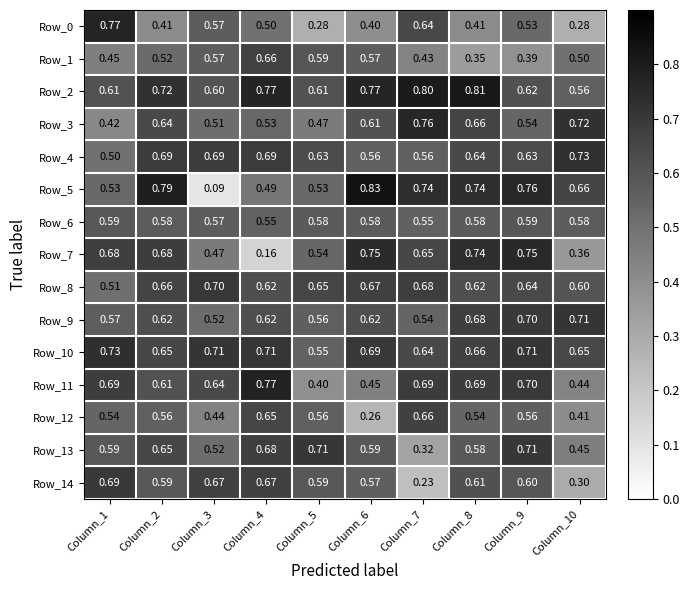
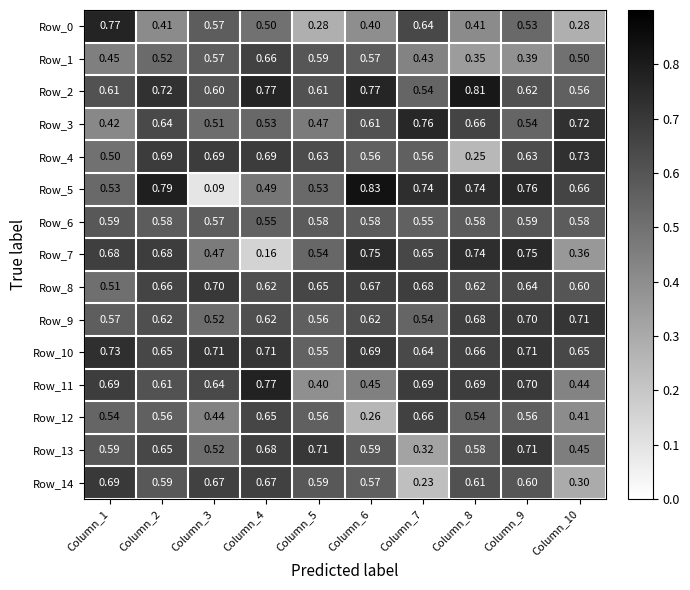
  {
    "Row_0": {
      "Column_1": 0.77,
      "Column_2": 0.41,
      "Column_3": 0.57,
      "Column_4": 0.50,
      "Column_5": 0.28,
      "Column_6": 0.40,
      "Column_7": 0.64,
      "Column_8": 0.41,
      "Column_9": 0.53,
      "Column_10": 0.28
    },
    "Row_1": {
      "Column_1": 0.45,
      "Column_2": 0.52,
      "Column_3": 0.57,
      "Column_4": 0.66,
      "Column_5": 0.59,
      "Column_6": 0.57,
      "Column_7": 0.43,
      "Column_8": 0.35,
      "Column_9": 0.39,
      "Column_10": 0.50
    },
    "Row_2": {
      "Column_1": 0.61,
      "Column_2": 0.72,
      "Column_3": 0.60,
      "Column_4": 0.77,
      "Column_5": 0.61,
      "Column_6": 0.77,
-     "Column_7": 0.80,
+     "Column_7": 0.54,
      "Column_8": 0.81,
      "Column_9": 0.62,
      "Column_10": 0.56
    },
    "Row_3": {
      "Column_1": 0.42,
      "Column_2": 0.64,
      "Column_3": 0.51,
      "Column_4": 0.53,
      "Column_5": 0.47,
      "Column_6": 0.61,
      "Column_7": 0.76,
      "Column_8": 0.66,
      "Column_9": 0.54,
      "Column_10": 0.72
    },
    "Row_4": {
      "Column_1": 0.50,
      "Column_2": 0.69,
      "Column_3": 0.69,
      "Column_4": 0.69,
      "Column_5": 0.63,
      "Column_6": 0.56,
      "Column_7": 0.56,
-     "Column_8": 0.64,
+     "Column_8": 0.25,
      "Column_9": 0.63,
      "Column_10": 0.73
    },
    "Row_5": {
      "Column_1": 0.53,
      "Column_2": 0.79,
      "Column_3": 0.09,
      "Column_4": 0.49,
      "Column_5": 0.53,
      "Column_6": 0.83,
      "Column_7": 0.74,
      "Column_8": 0.74,
      "Column_9": 0.76,
      "Column_10": 0.66
    },
    "Row_6": {
      "Column_1": 0.59,
      "Column_2": 0.58,
      "Column_3": 0.57,
      "Column_4": 0.55,
      "Column_5": 0.58,
      "Column_6": 0.58,
      "Column_7": 0.55,
      "Column_8": 0.58,
      "Column_9": 0.59,
      "Column_10": 0.58
    },
    "Row_7": {
      "Column_1": 0.68,
      "Column_2": 0.68,
      "Column_3": 0.47,
      "Column_4": 0.16,
      "Column_5": 0.54,
      "Column_6": 0.75,
      "Column_7": 0.65,
      "Column_8": 0.74,
      "Column_9": 0.75,
      "Column_10": 0.36
    },
    "Row_8": {
      "Column_1": 0.51,
      "Column_2": 0.66,
      "Column_3": 0.70,
      "Column_4": 0.62,
      "Column_5": 0.65,
      "Column_6": 0.67,
      "Column_7": 0.68,
      "Column_8": 0.62,
      "Column_9": 0.64,
      "Column_10": 0.60
    },
    "Row_9": {
      "Column_1": 0.57,
      "Column_2": 0.62,
      "Column_3": 0.52,
      "Column_4": 0.62,
      "Column_5": 0.56,
      "Column_6": 0.62,
      "Column_7": 0.54,
      "Column_8": 0.68,
      "Column_9": 0.70,
      "Column_10": 0.71
    },
    "Row_10": {
      "Column_1": 0.73,
      "Column_2": 0.65,
      "Column_3": 0.71,
      "Column_4": 0.71,
      "Column_5": 0.55,
      "Column_6": 0.69,
      "Column_7": 0.64,
      "Column_8": 0.66,
      "Column_9": 0.71,
      "Column_10": 0.65
    },
    "Row_11": {
      "Column_1": 0.69,
      "Column_2": 0.61,
      "Column_3": 0.64,
      "Column_4": 0.77,
      "Column_5": 0.40,
      "Column_6": 0.45,
      "Column_7": 0.69,
      "Column_8": 0.69,
      "Column_9": 0.70,
      "Column_10": 0.44
    },
    "Row_12": {
      "Column_1": 0.54,
      "Column_2": 0.56,
      "Column_3": 0.44,
      "Column_4": 0.65,
      "Column_5": 0.56,
      "Column_6": 0.26,
      "Column_7": 0.66,
      "Column_8": 0.54,
      "Column_9": 0.56,
      "Column_10": 0.41
    },
    "Row_13": {
      "Column_1": 0.59,
      "Column_2": 0.65,
      "Column_3": 0.52,
      "Column_4": 0.68,
      "Column_5": 0.71,
      "Column_6": 0.59,
      "Column_7": 0.32,
      "Column_8": 0.58,
      "Column_9": 0.71,
      "Column_10": 0.45
    },
    "Row_14": {
      "Column_1": 0.69,
      "Column_2": 0.59,
      "Column_3": 0.67,
      "Column_4": 0.67,
      "Column_5": 0.59,
      "Column_6": 0.57,
      "Column_7": 0.23,
      "Column_8": 0.61,
      "Column_9": 0.60,
      "Column_10": 0.30
    }
  }
